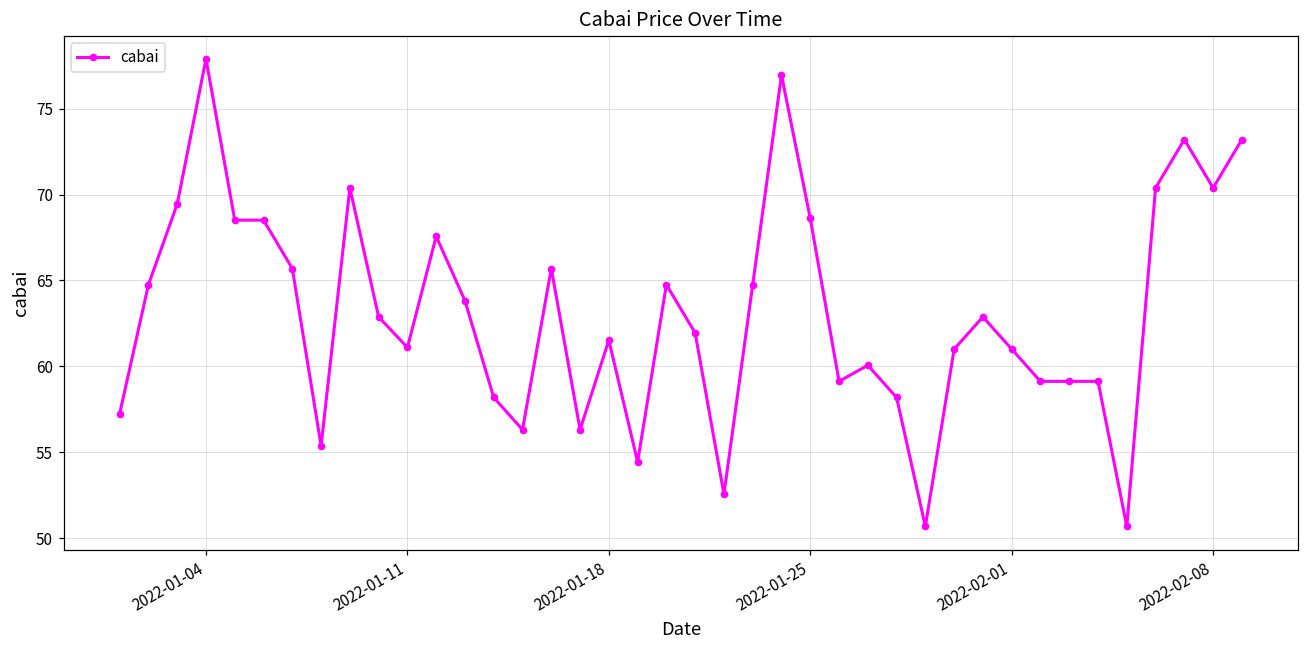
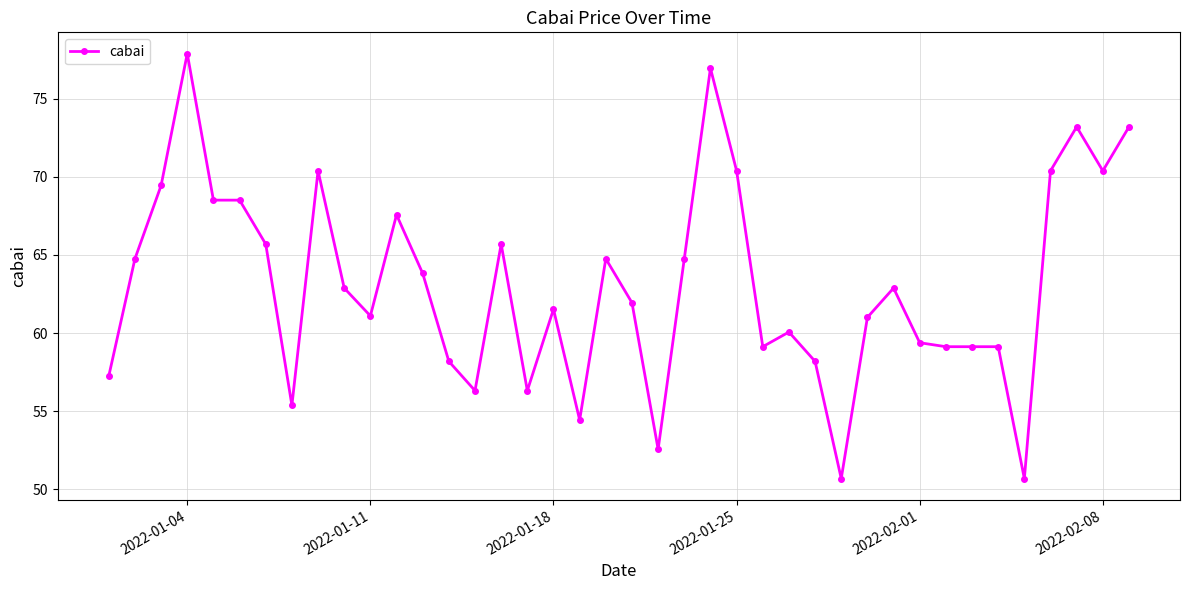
  {
    "2022-01-04": 77.9,
    "2022-01-11": 61.1,
    "2022-01-18": 61.5,
-   "2022-01-25": 68.6,
-   "2022-02-01": 61.0,
+   "2022-01-25": 70.4,
+   "2022-02-01": 59.4,
    "2022-02-08": 70.4
  }
